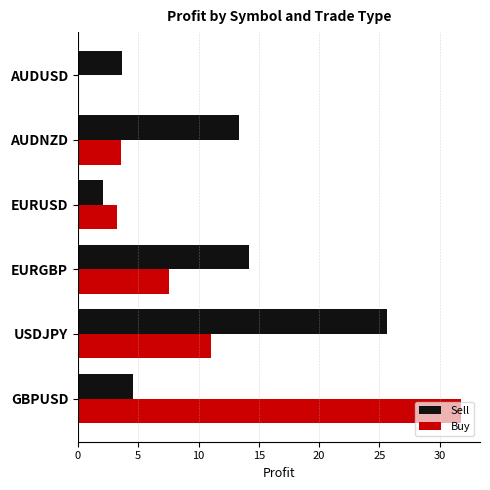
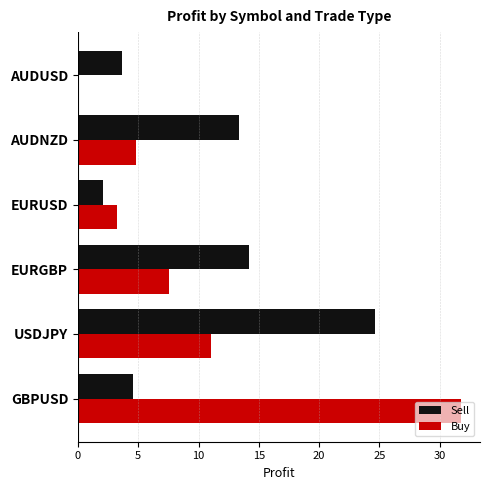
  {
    "Sell": {
      "AUDUSD": 3.6,
      "AUDNZD": 13.4,
      "EURUSD": 2.1,
      "EURGBP": 14.2,
-     "USDJPY": 25.6,
+     "USDJPY": 24.6,
      "GBPUSD": 4.5
    },
    "Buy": {
      "AUDUSD": 0.0,
-     "AUDNZD": 3.6,
+     "AUDNZD": 4.8,
      "EURUSD": 3.3,
      "EURGBP": 7.5,
      "USDJPY": 11.1
    }
  }
